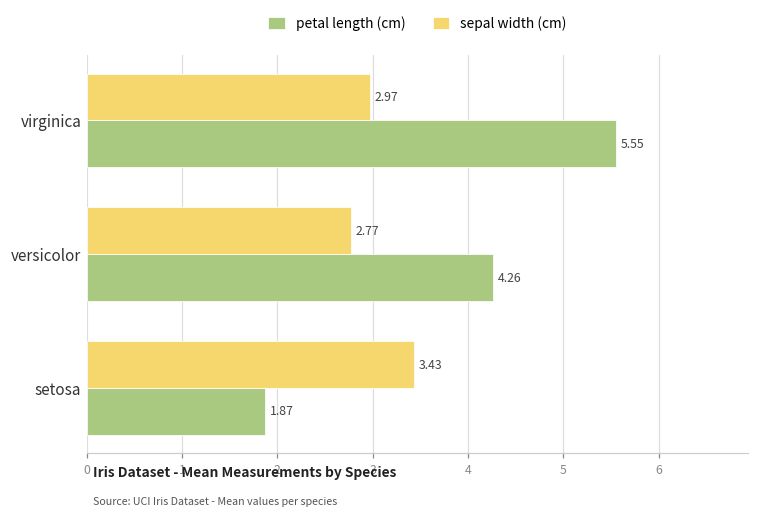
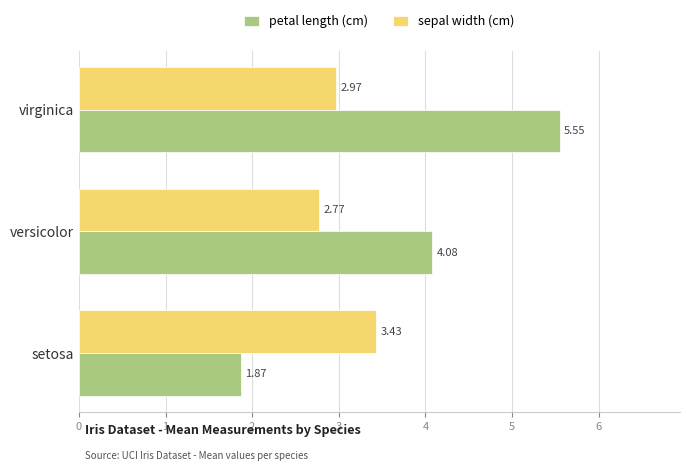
  {
    "petal length (cm)": {
      "virginica": 5.55,
-     "versicolor": 4.26,
+     "versicolor": 4.08,
      "setosa": 1.87
    },
    "sepal width (cm)": {
      "virginica": 2.97,
      "versicolor": 2.77,
      "setosa": 3.43
    }
  }
